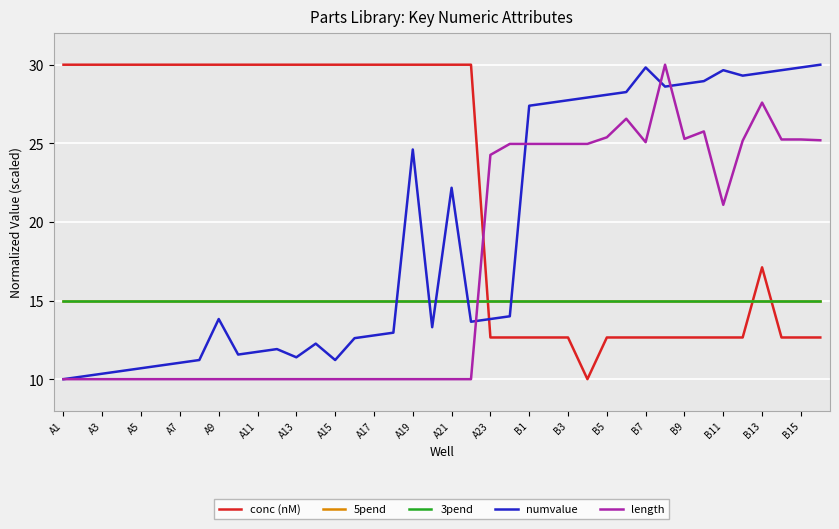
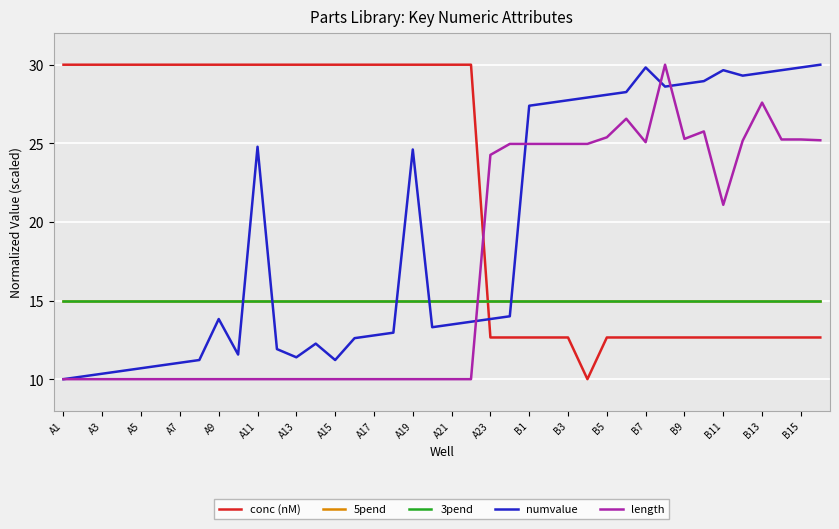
  {
    "conc (nM)": {
      "A1": 30.0,
      "A3": 30.0,
      "A5": 30.0,
      "A7": 30.0,
      "A9": 30.0,
      "A11": 30.0,
      "A13": 30.0,
      "A15": 30.0,
      "A17": 30.0,
      "A19": 30.0,
      "A21": 30.0,
      "A23": 12.7,
      "B1": 12.7,
      "B3": 12.7,
      "B5": 12.7,
      "B7": 12.7,
      "B9": 12.7,
      "B11": 12.7,
-     "B13": 17.1,
+     "B13": 12.7,
      "B15": 12.7
    },
    "3pend": {
      "A1": 15.0,
      "A3": 15.0,
      "A5": 15.0,
      "A7": 15.0,
      "A9": 15.0,
      "A11": 15.0,
      "A13": 15.0,
      "A15": 15.0,
      "A17": 15.0,
      "A19": 15.0,
      "A21": 15.0,
      "A23": 15.0,
      "B1": 15.0,
      "B3": 15.0,
      "B5": 15.0,
      "B7": 15.0,
      "B9": 15.0,
      "B11": 15.0,
      "B13": 15.0,
      "B15": 15.0
    },
    "numvalue": {
      "A3": 10.3,
      "A5": 10.7,
      "A7": 11.0,
      "A9": 13.8,
-     "A11": 11.7,
+     "A11": 24.8,
      "A13": 11.4,
      "A15": 11.2,
      "A17": 12.8,
      "A19": 24.6,
-     "A21": 22.2,
+     "A21": 13.5,
      "A23": 13.8,
      "B1": 27.4,
      "B3": 27.7,
      "B5": 28.1,
      "B7": 29.8,
      "B9": 28.8,
      "B11": 29.7,
      "B13": 29.5,
      "B15": 29.8
    },
    "length": {
      "A3": 10.0,
      "A5": 10.0,
      "A7": 10.0,
      "A9": 10.0,
      "A11": 10.0,
      "A13": 10.0,
      "A15": 10.0,
      "A17": 10.0,
      "A19": 10.0,
      "A21": 10.0,
      "A23": 24.3,
      "B1": 25.0,
      "B3": 25.0,
      "B5": 25.4,
      "B7": 25.1,
      "B9": 25.3,
      "B11": 21.1,
      "B13": 27.6,
      "B15": 25.2
    }
  }
